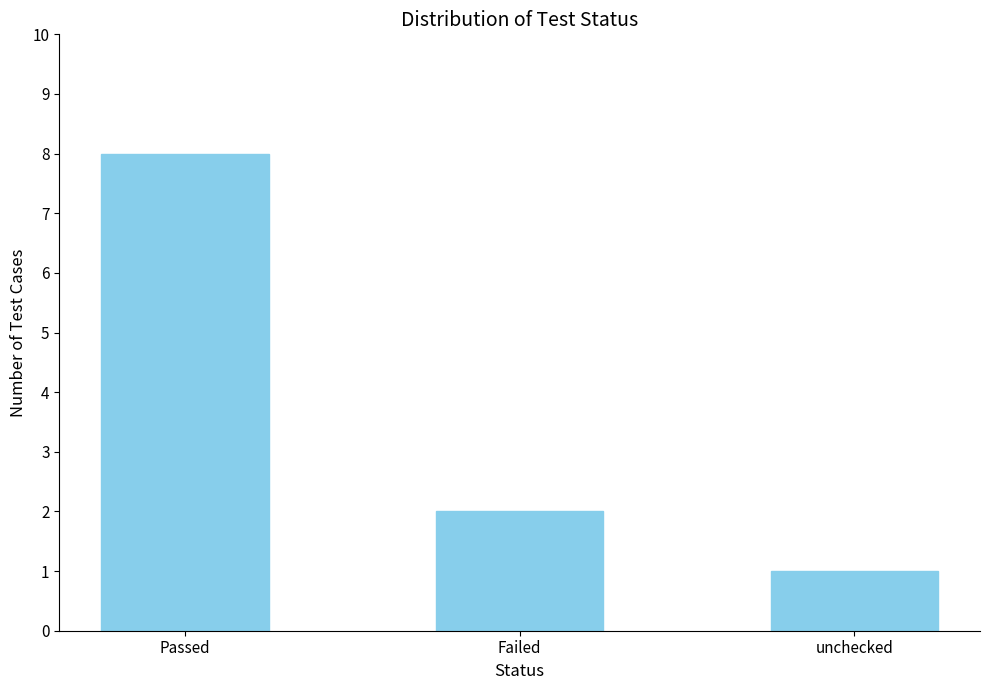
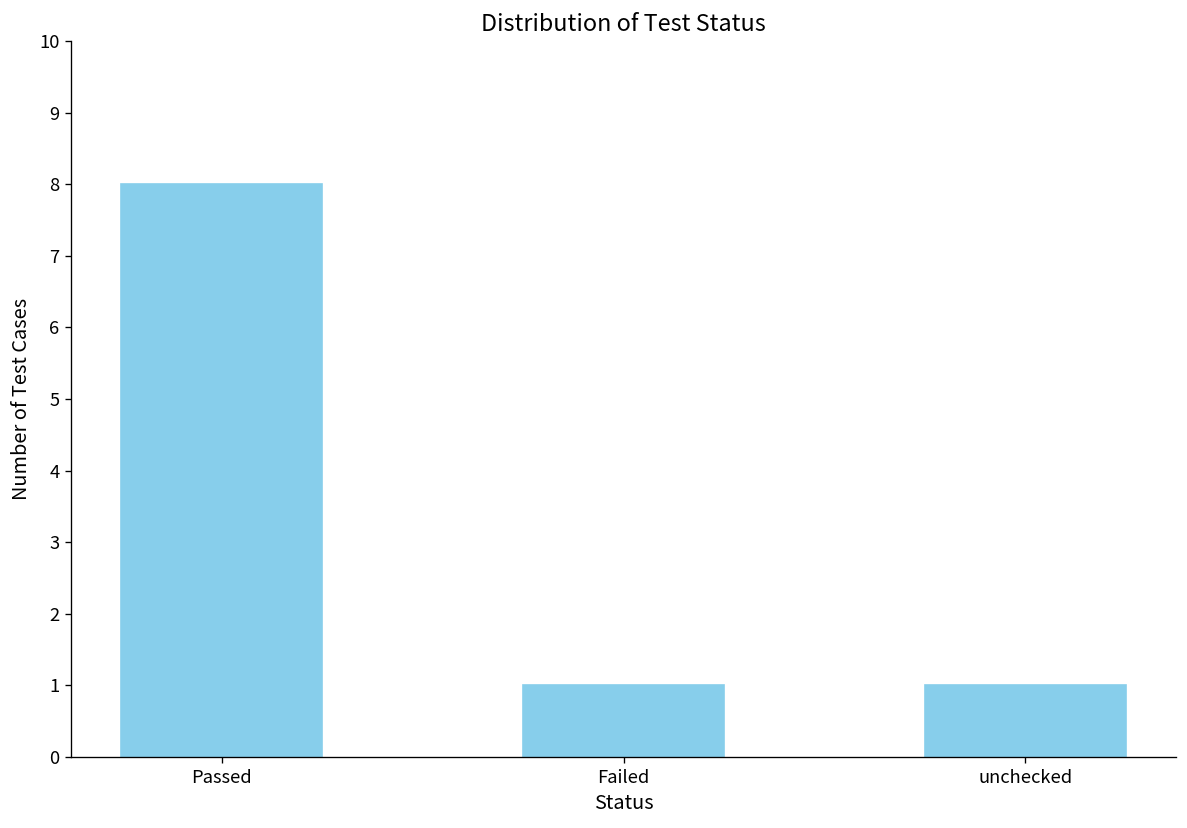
  {
    "Passed": 8,
-   "Failed": 2,
+   "Failed": 1,
    "unchecked": 1
  }
